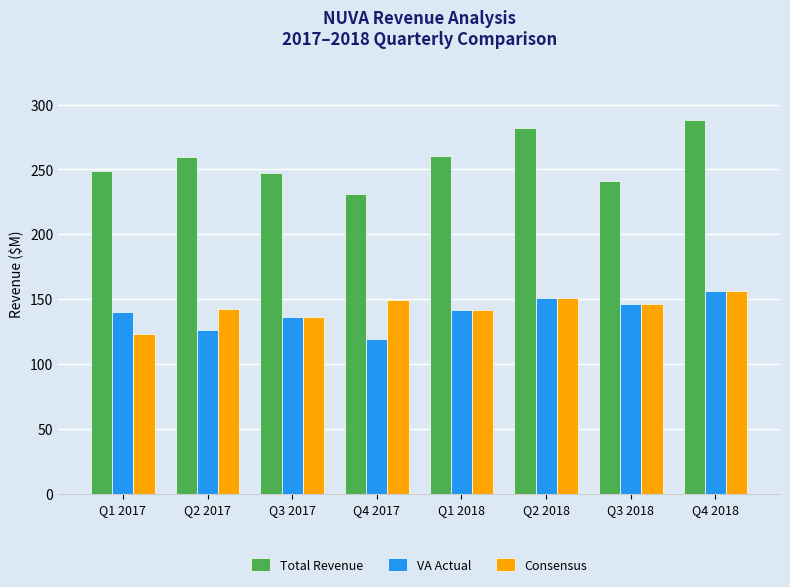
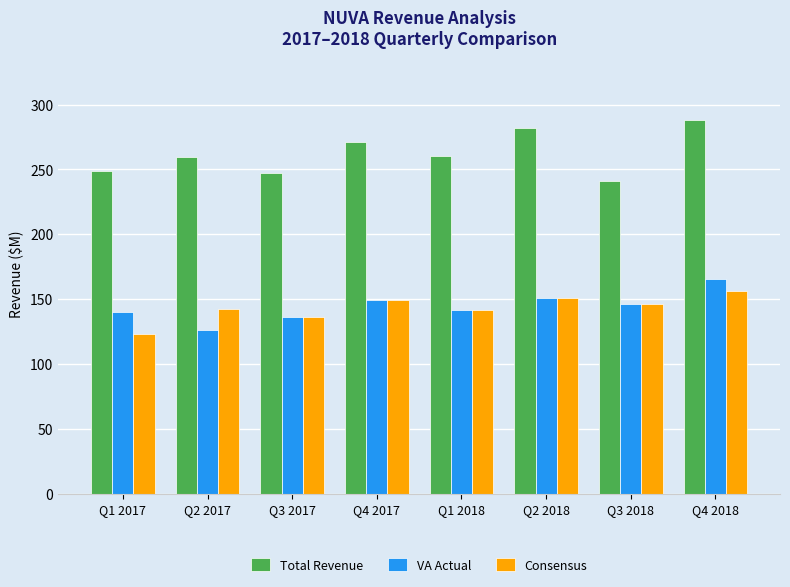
  {
    "Total Revenue": {
      "Q1 2017": 249,
      "Q2 2017": 259,
      "Q3 2017": 247,
-     "Q4 2017": 231,
+     "Q4 2017": 271,
      "Q1 2018": 261,
      "Q2 2018": 282,
      "Q3 2018": 241,
      "Q4 2018": 288
    },
    "VA Actual": {
      "Q1 2017": 141,
      "Q2 2017": 126,
      "Q3 2017": 137,
-     "Q4 2017": 120,
+     "Q4 2017": 150,
      "Q1 2018": 142,
      "Q2 2018": 151,
      "Q3 2018": 146,
-     "Q4 2018": 157
+     "Q4 2018": 166
    },
    "Consensus": {
      "Q1 2017": 123,
      "Q2 2017": 143,
      "Q3 2017": 136,
      "Q4 2017": 150,
      "Q1 2018": 142,
      "Q2 2018": 151,
      "Q3 2018": 146,
      "Q4 2018": 157
    }
  }
